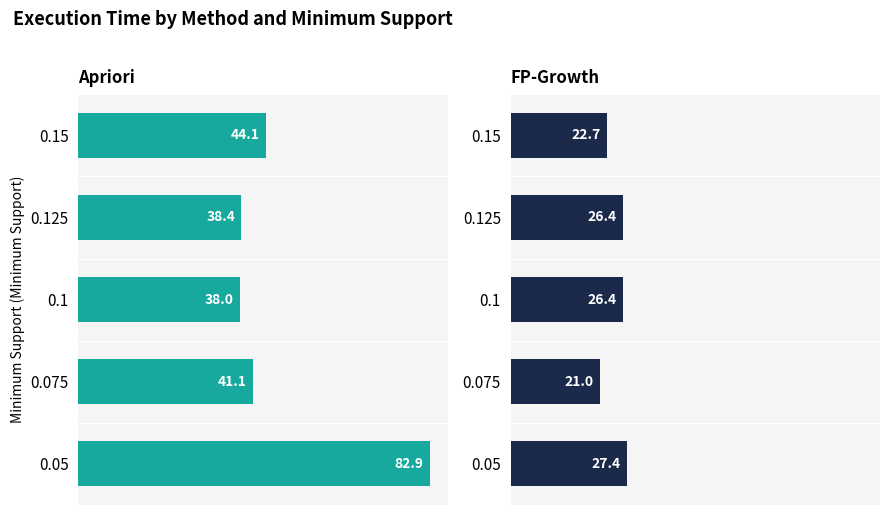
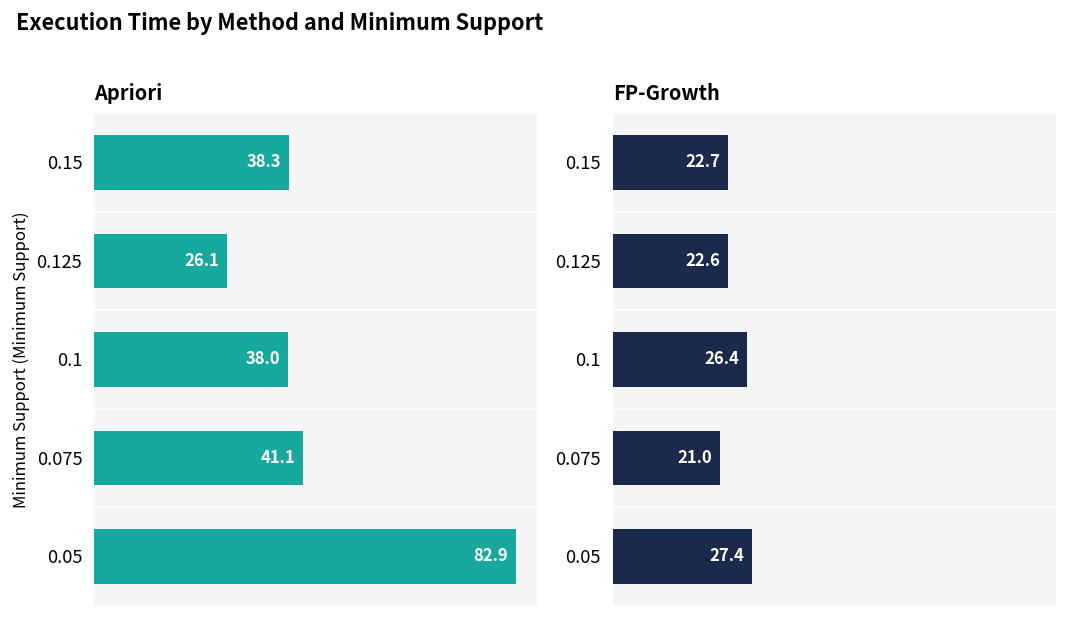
  {
    "Apriori": {
-     "0.15": 44.1,
-     "0.125": 38.4,
+     "0.15": 38.3,
+     "0.125": 26.1,
      "0.1": 38.0,
      "0.075": 41.1,
      "0.05": 82.9
    },
    "FP-Growth": {
      "0.15": 22.7,
-     "0.125": 26.4,
+     "0.125": 22.6,
      "0.1": 26.4,
      "0.075": 21.0,
      "0.05": 27.4
    }
  }
